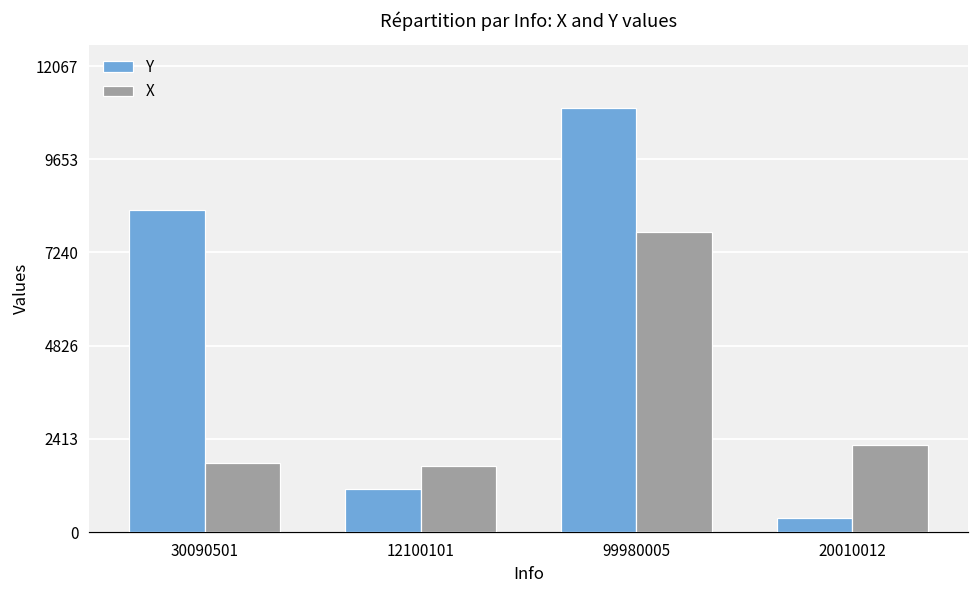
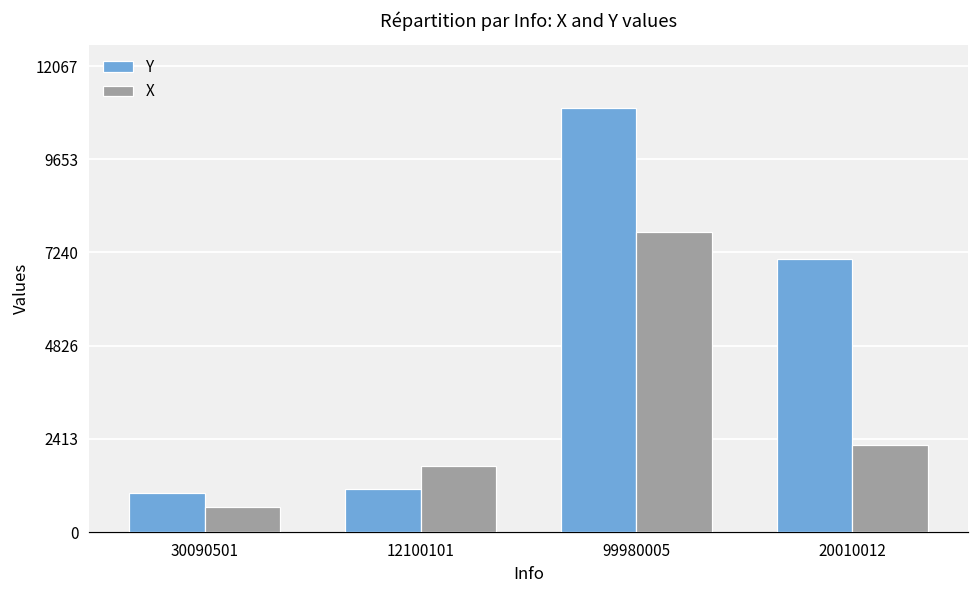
  {
    "Y": {
-     "30090501": 8300,
+     "30090501": 1000,
      "12100101": 1100,
      "99980005": 11000,
-     "20010012": 400
+     "20010012": 7100
    },
    "X": {
-     "30090501": 1800,
+     "30090501": 600,
      "12100101": 1700,
      "99980005": 7800,
      "20010012": 2300
    }
  }
